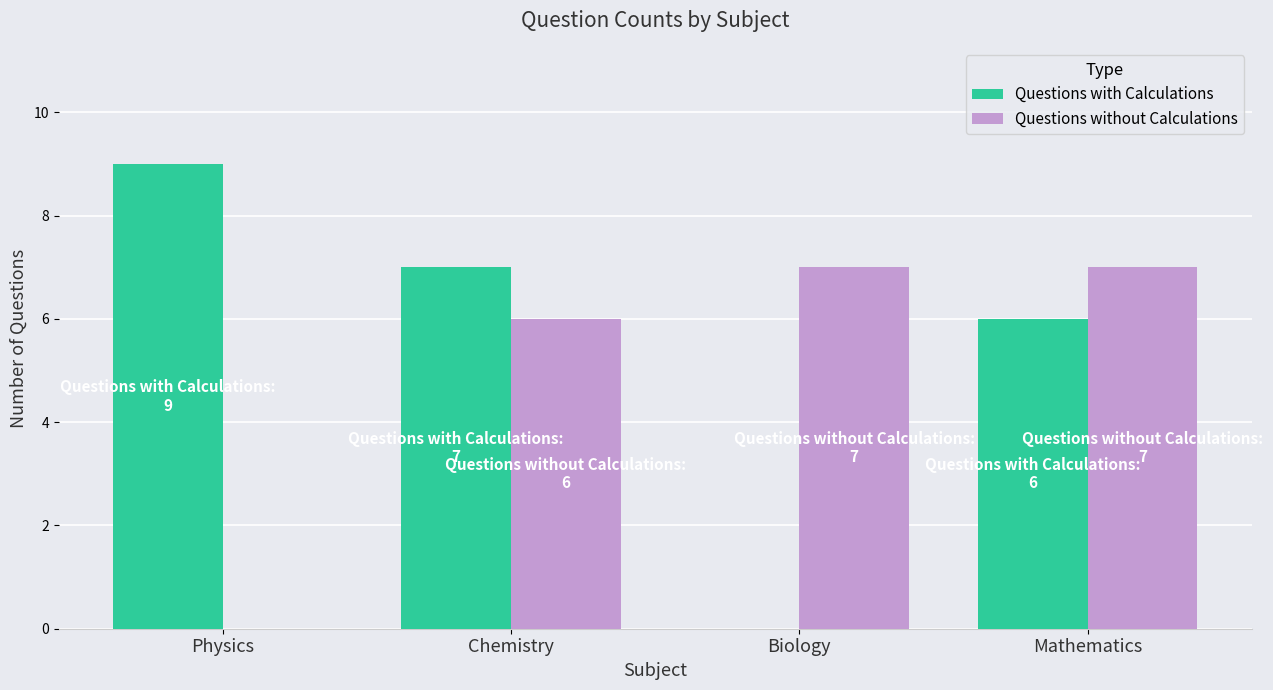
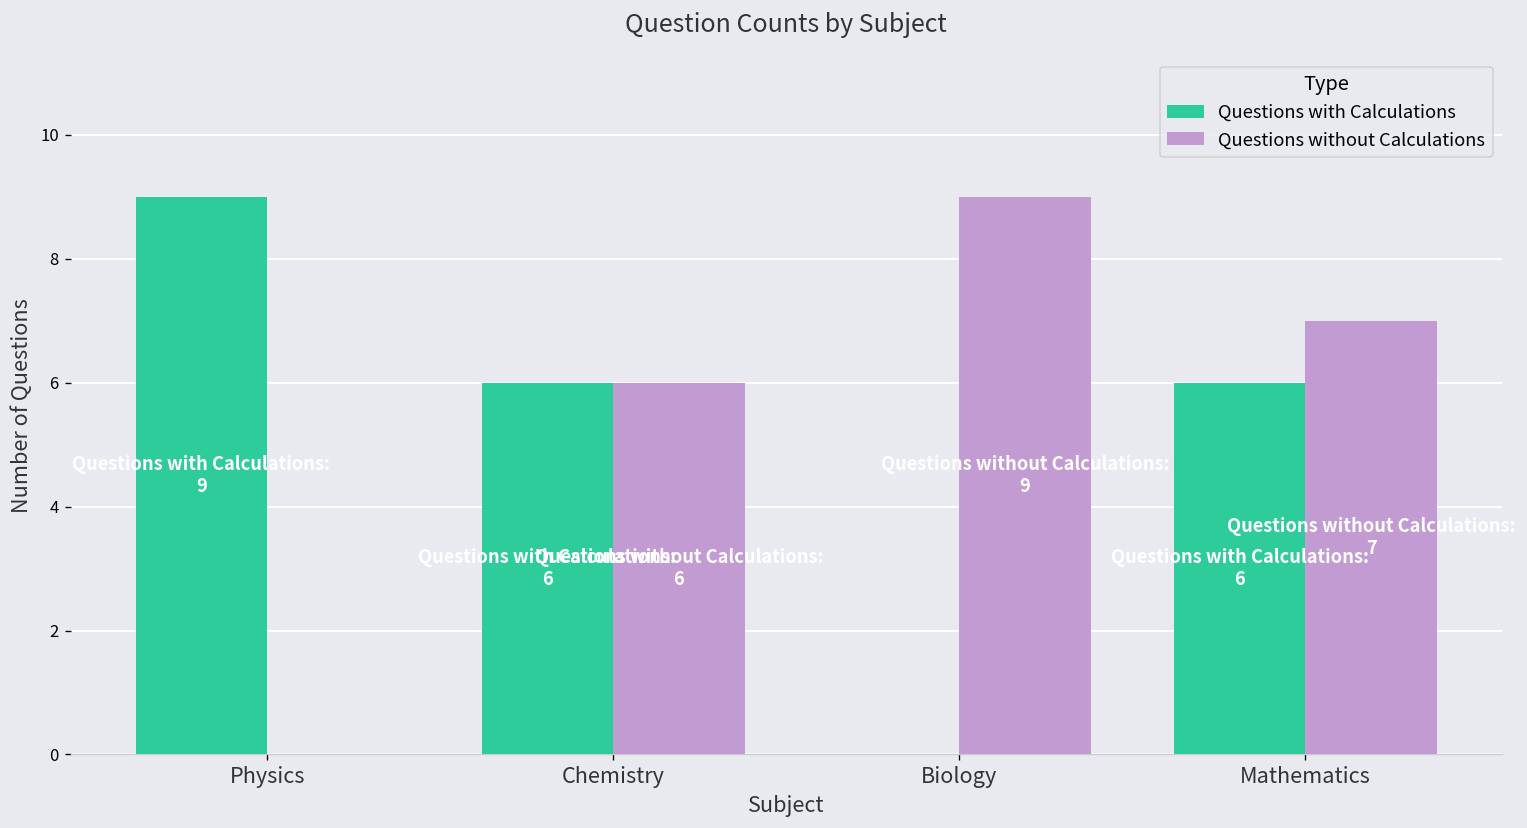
  {
    "Questions with Calculations": {
      "Physics": 9,
-     "Chemistry": 7,
+     "Chemistry": 6,
      "Mathematics": 6
    },
    "Questions without Calculations": {
      "Physics": 0,
-     "Biology": 7
+     "Biology": 9
    }
  }
